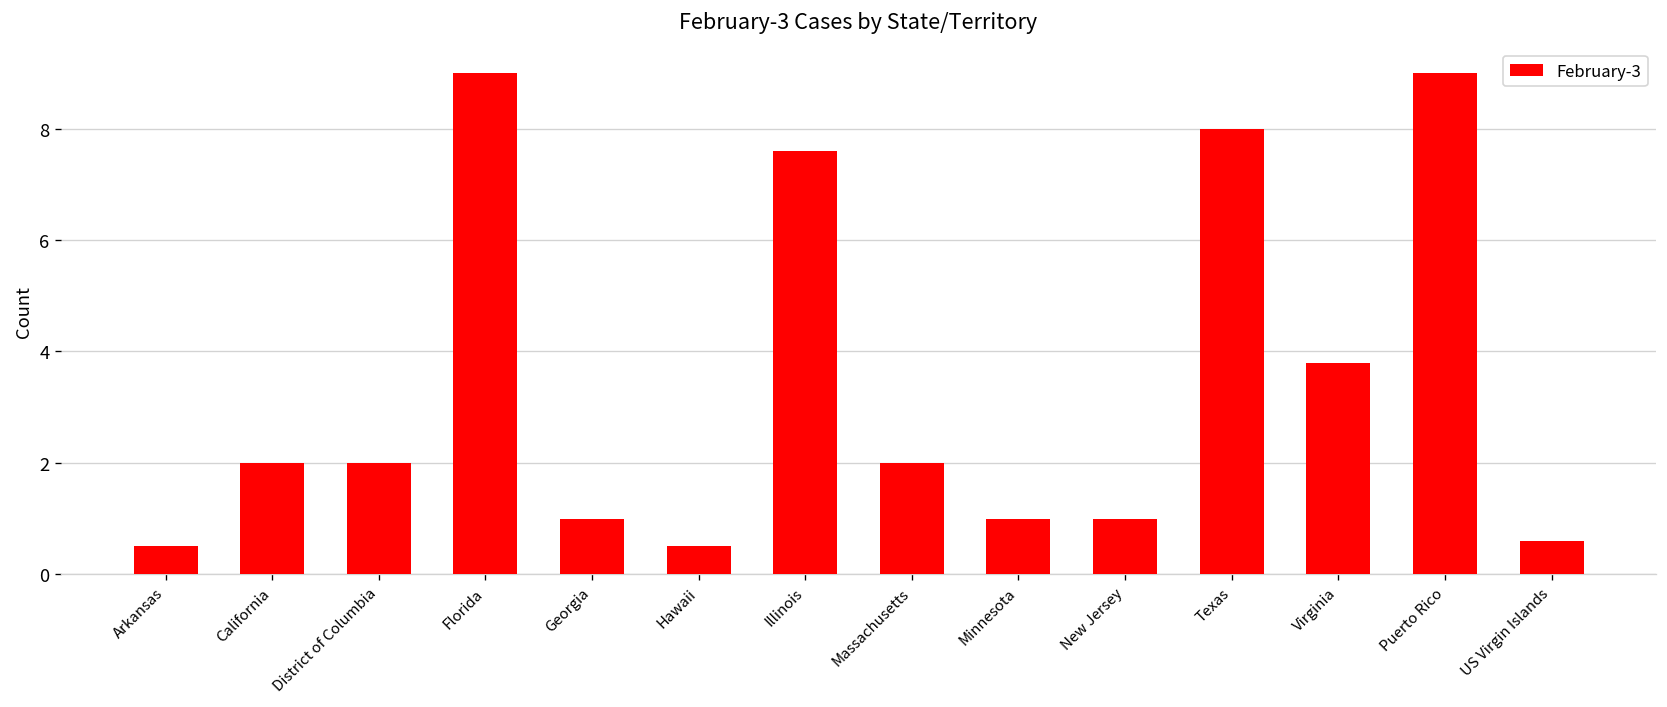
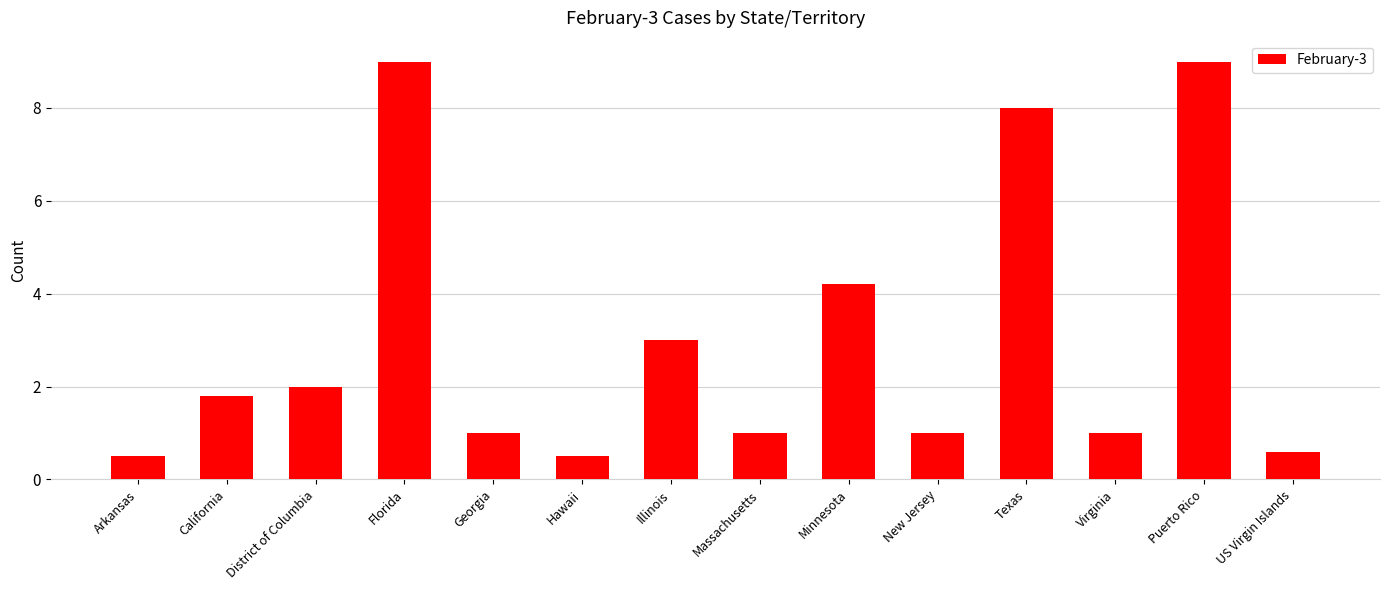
  {
    "Arkansas": 0.5,
-   "California": 2.0,
+   "California": 1.8,
    "District of Columbia": 2.0,
    "Florida": 9.0,
    "Georgia": 1.0,
    "Hawaii": 0.5,
-   "Illinois": 7.6,
-   "Massachusetts": 2,
-   "Minnesota": 1.0,
+   "Illinois": 3.0,
+   "Massachusetts": 1,
+   "Minnesota": 4.2,
    "New Jersey": 1.0,
    "Texas": 8.0,
-   "Virginia": 3.8,
+   "Virginia": 1.0,
    "Puerto Rico": 9.0,
    "US Virgin Islands": 0.6
  }
